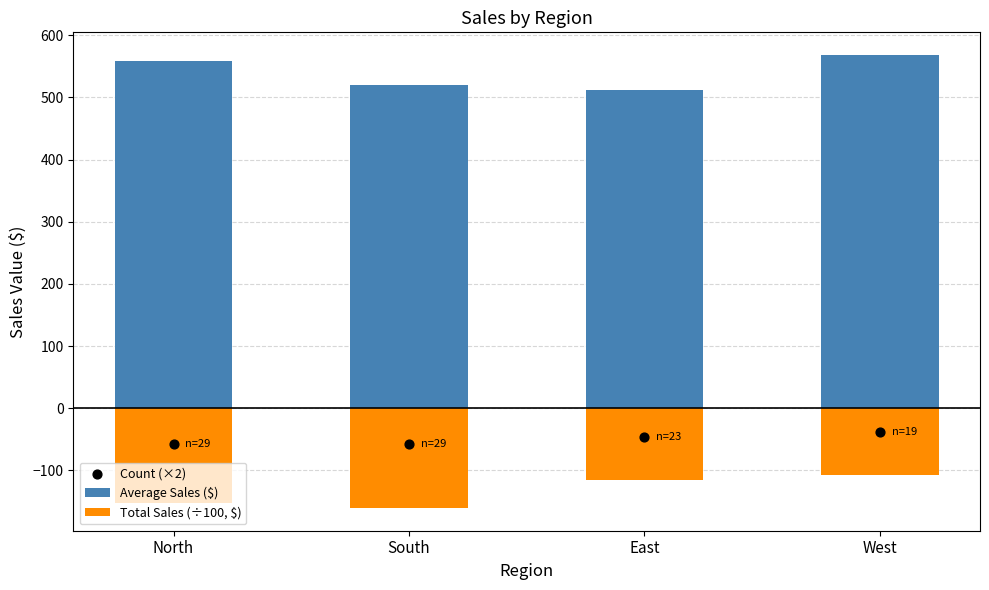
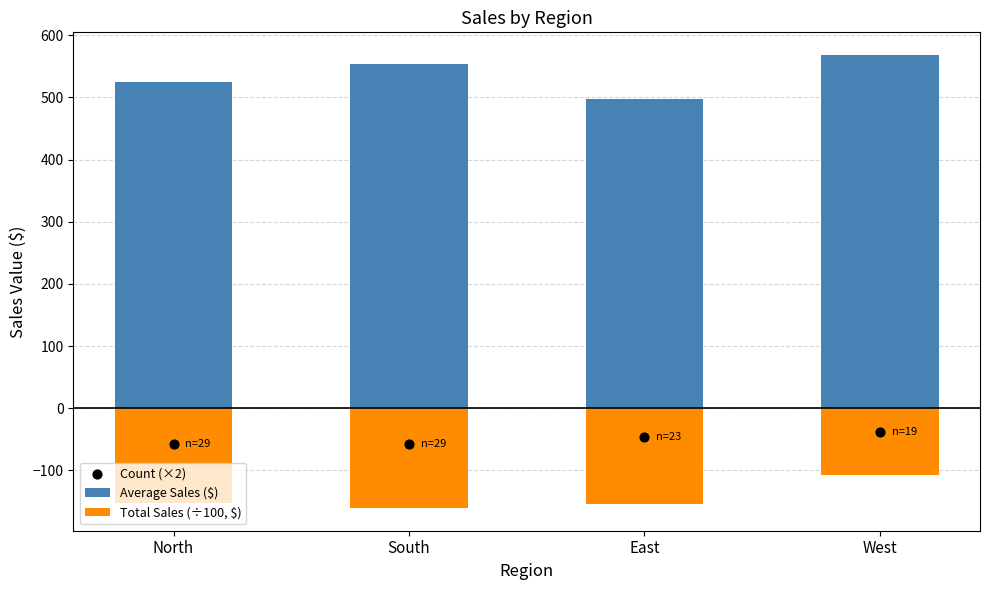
  {
    "Average Sales ($)": {
-     "North": 560,
-     "South": 520,
-     "East": 510,
+     "North": 530,
+     "South": 550,
+     "East": 500,
      "West": 570
    },
    "Total Sales (÷100, $)": {
-     "East": -110
+     "East": -150
    }
  }
